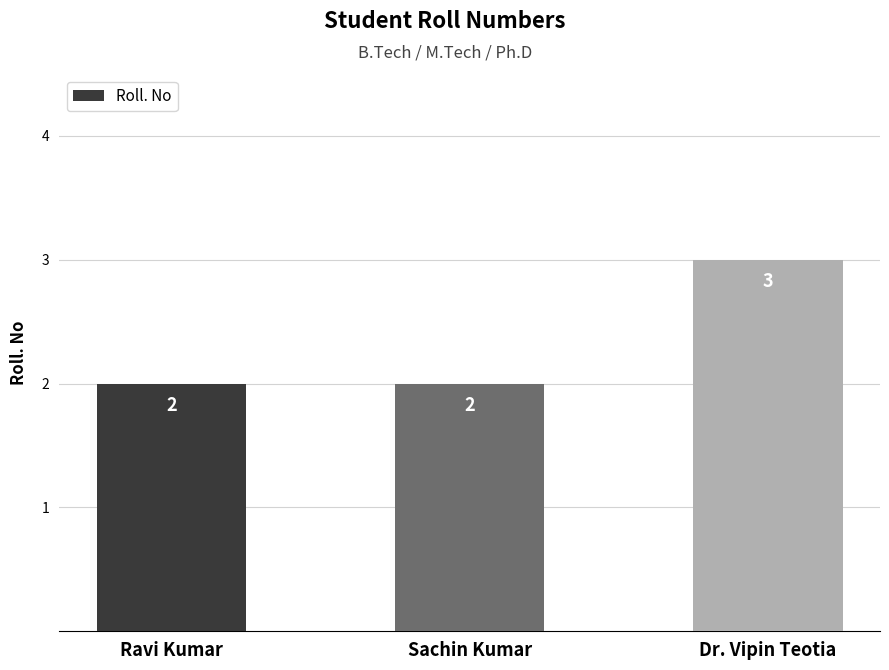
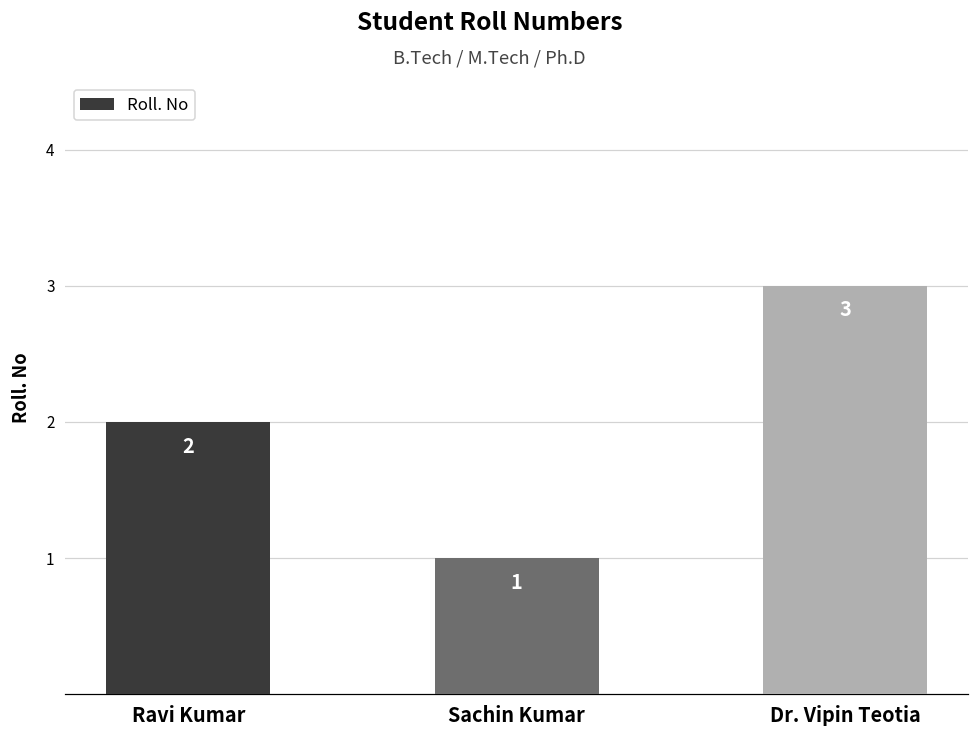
  {
    "Ravi Kumar": 2,
-   "Sachin Kumar": 2,
+   "Sachin Kumar": 1,
    "Dr. Vipin Teotia": 3
  }
